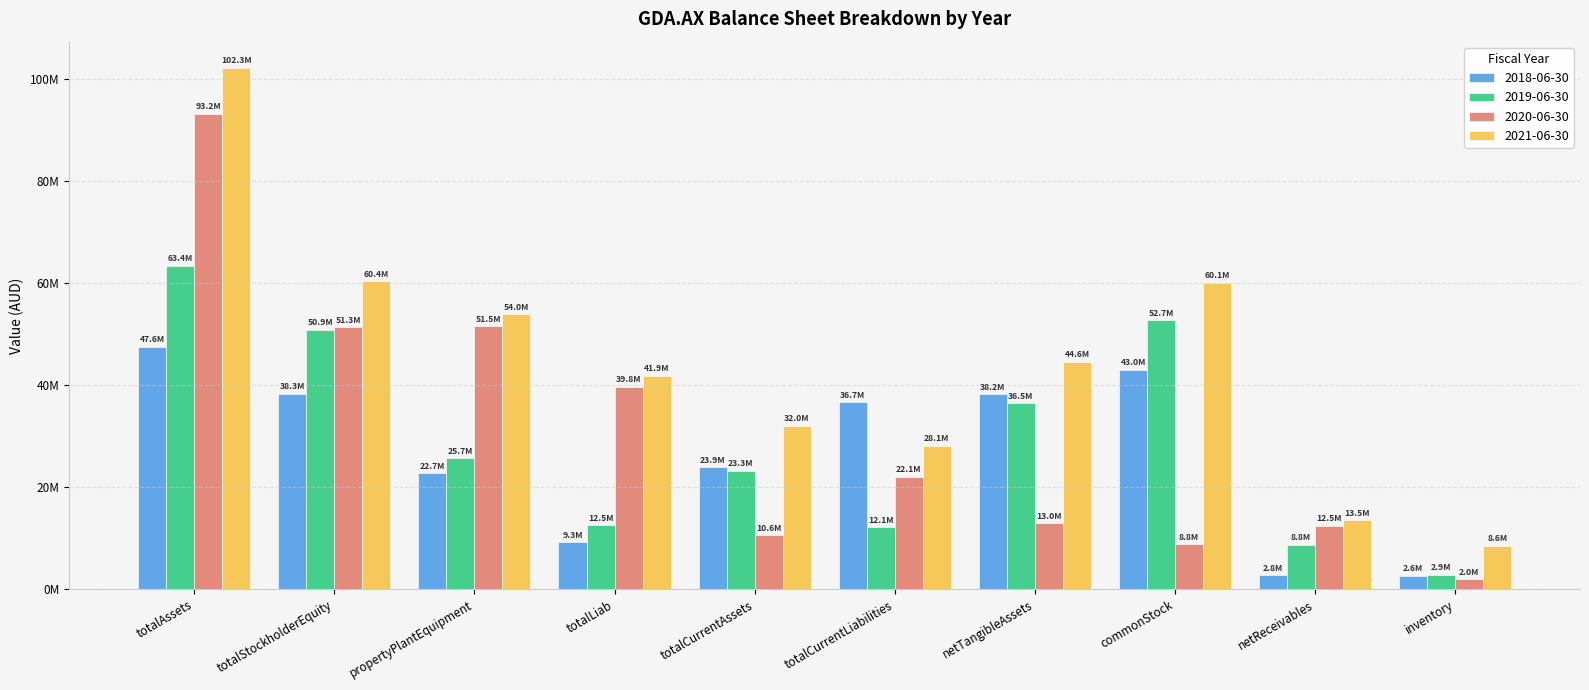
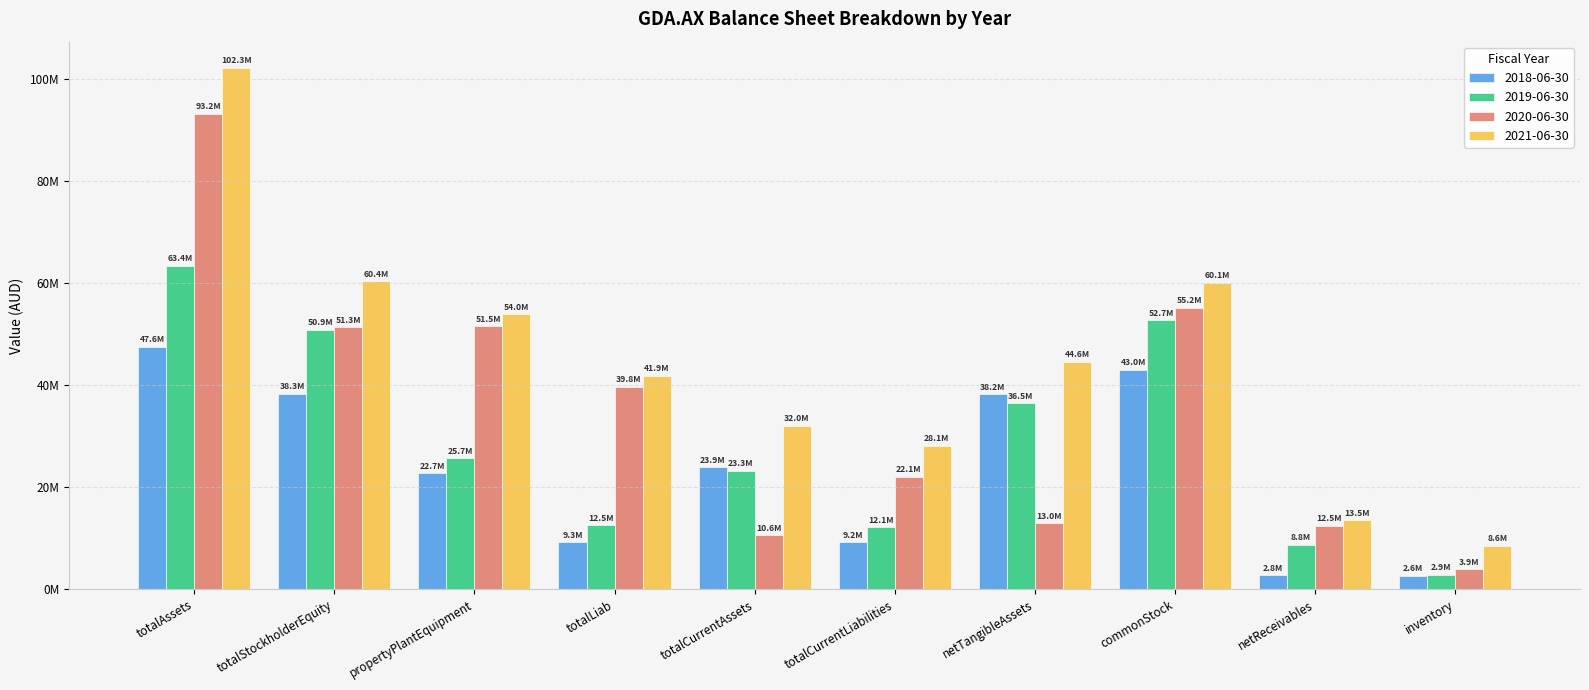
  {
    "2018-06-30": {
      "totalAssets": "47.6M",
      "totalStockholderEquity": "38.3M",
      "propertyPlantEquipment": "22.7M",
      "totalLiab": "9.3M",
      "totalCurrentAssets": "23.9M",
-     "totalCurrentLiabilities": "36.7M",
+     "totalCurrentLiabilities": "9.2M",
      "netTangibleAssets": "38.2M",
      "commonStock": "43.0M",
      "netReceivables": "2.8M",
      "inventory": "2.6M"
    },
    "2019-06-30": {
      "totalAssets": "63.4M",
      "totalStockholderEquity": "50.9M",
      "propertyPlantEquipment": "25.7M",
      "totalLiab": "12.5M",
      "totalCurrentAssets": "23.3M",
      "totalCurrentLiabilities": "12.1M",
      "netTangibleAssets": "36.5M",
      "commonStock": "52.7M",
      "netReceivables": "8.8M",
      "inventory": "2.9M"
    },
    "2020-06-30": {
      "totalAssets": "93.2M",
      "totalStockholderEquity": "51.3M",
      "propertyPlantEquipment": "51.5M",
      "totalLiab": "39.8M",
      "totalCurrentAssets": "10.6M",
      "totalCurrentLiabilities": "22.1M",
      "netTangibleAssets": "13.0M",
-     "commonStock": "8.8M",
+     "commonStock": "55.2M",
      "netReceivables": "12.5M",
-     "inventory": "2.0M"
+     "inventory": "3.9M"
    },
    "2021-06-30": {
      "totalAssets": "102.3M",
      "totalStockholderEquity": "60.4M",
      "propertyPlantEquipment": "54.0M",
      "totalLiab": "41.9M",
      "totalCurrentAssets": "32.0M",
      "totalCurrentLiabilities": "28.1M",
      "netTangibleAssets": "44.6M",
      "commonStock": "60.1M",
      "netReceivables": "13.5M",
      "inventory": "8.6M"
    }
  }
